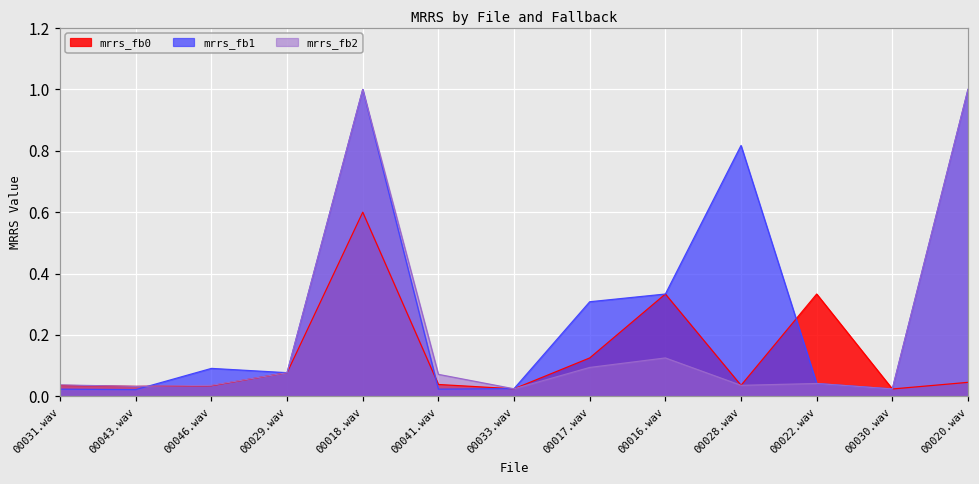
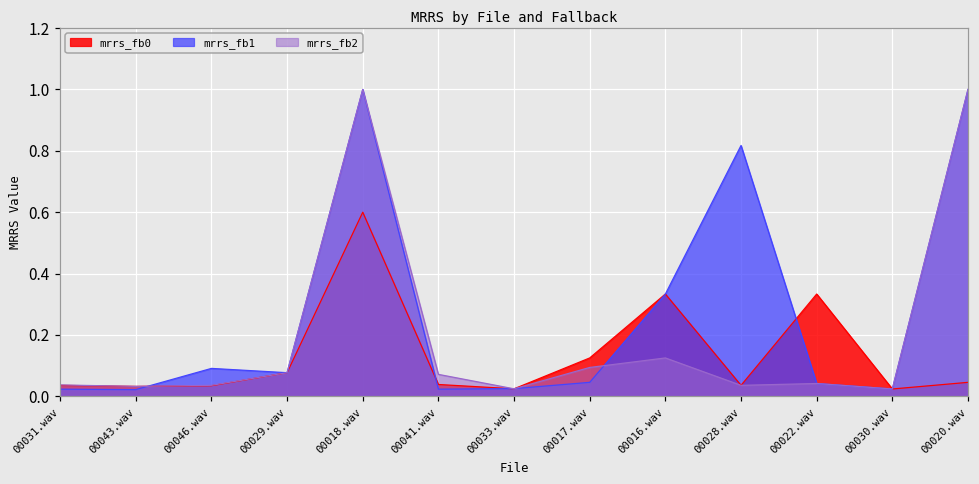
  {
    "mrrs_fb0": {
      "00018.wav": 0.60,
      "00041.wav": 0.04,
      "00017.wav": 0.13,
      "00022.wav": 0.33,
      "00020.wav": 0.05
    },
    "mrrs_fb1": {
      "00031.wav": 0.02,
      "00043.wav": 0.02,
      "00046.wav": 0.09,
      "00041.wav": 0.02,
-     "00017.wav": 0.31,
+     "00017.wav": 0.05,
      "00028.wav": 0.82
    },
    "mrrs_fb2": {
      "00041.wav": 0.07,
      "00017.wav": 0.09,
      "00016.wav": 0.13
    }
  }
